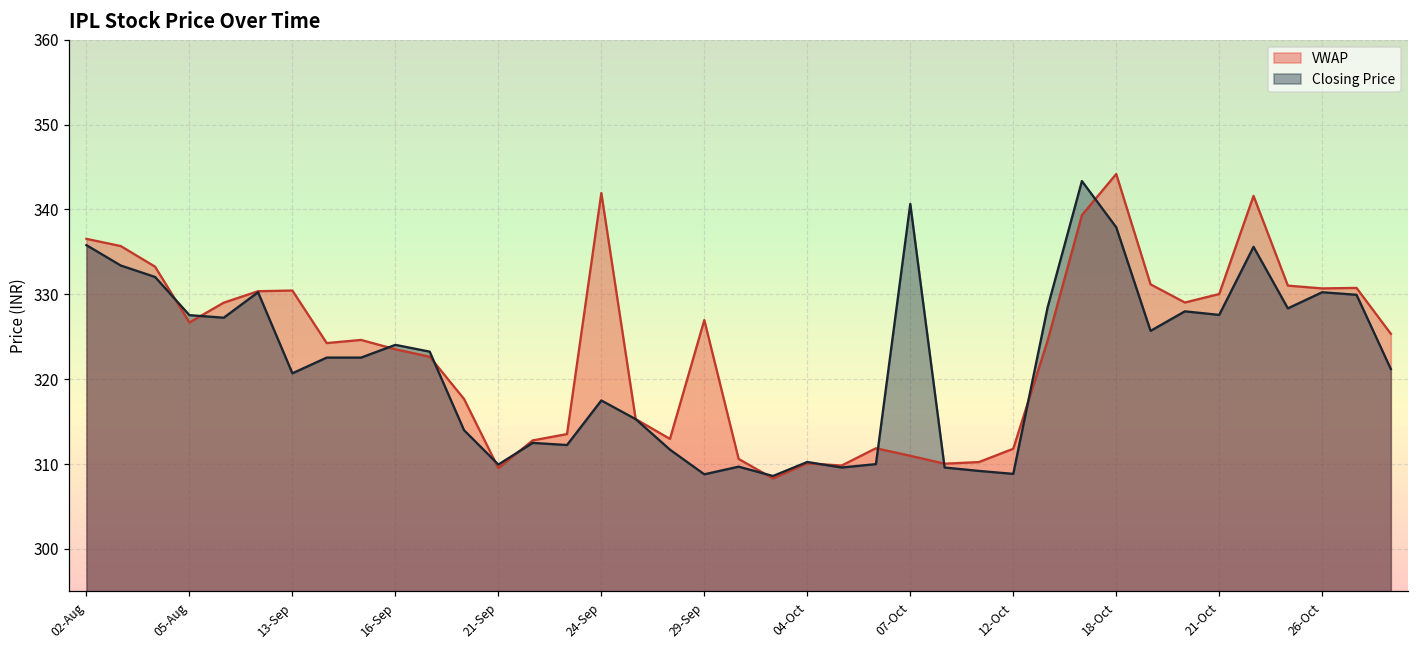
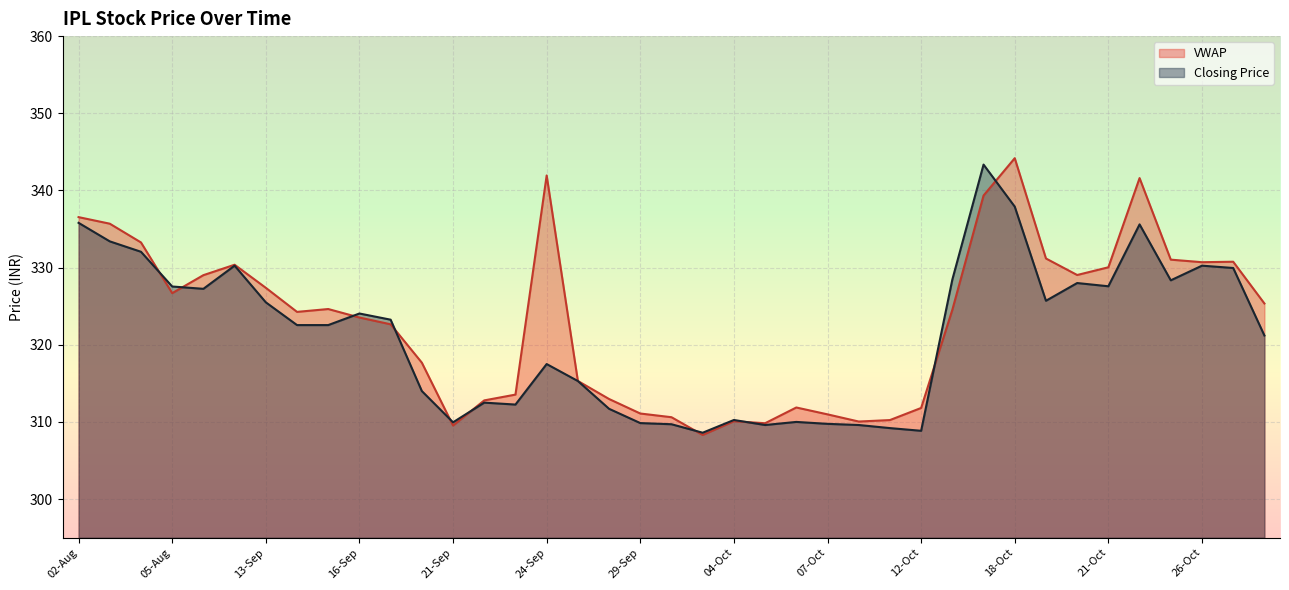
  {
    "VWAP": {
      "02-Aug": 337,
      "05-Aug": 327,
-     "13-Sep": 330,
+     "13-Sep": 327,
      "16-Sep": 324,
      "21-Sep": 310,
      "24-Sep": 342,
-     "29-Sep": 327,
+     "29-Sep": 311,
      "07-Oct": 311,
      "12-Oct": 312,
      "18-Oct": 344,
      "21-Oct": 330,
      "26-Oct": 331
    },
    "Closing Price": {
      "02-Aug": 336,
      "05-Aug": 328,
-     "13-Sep": 321,
+     "13-Sep": 326,
      "16-Sep": 324,
      "21-Sep": 310,
      "24-Sep": 318,
-     "29-Sep": 309,
-     "07-Oct": 341,
+     "29-Sep": 310,
+     "07-Oct": 310,
      "12-Oct": 309,
      "18-Oct": 338,
      "21-Oct": 328,
      "26-Oct": 330
    }
  }
